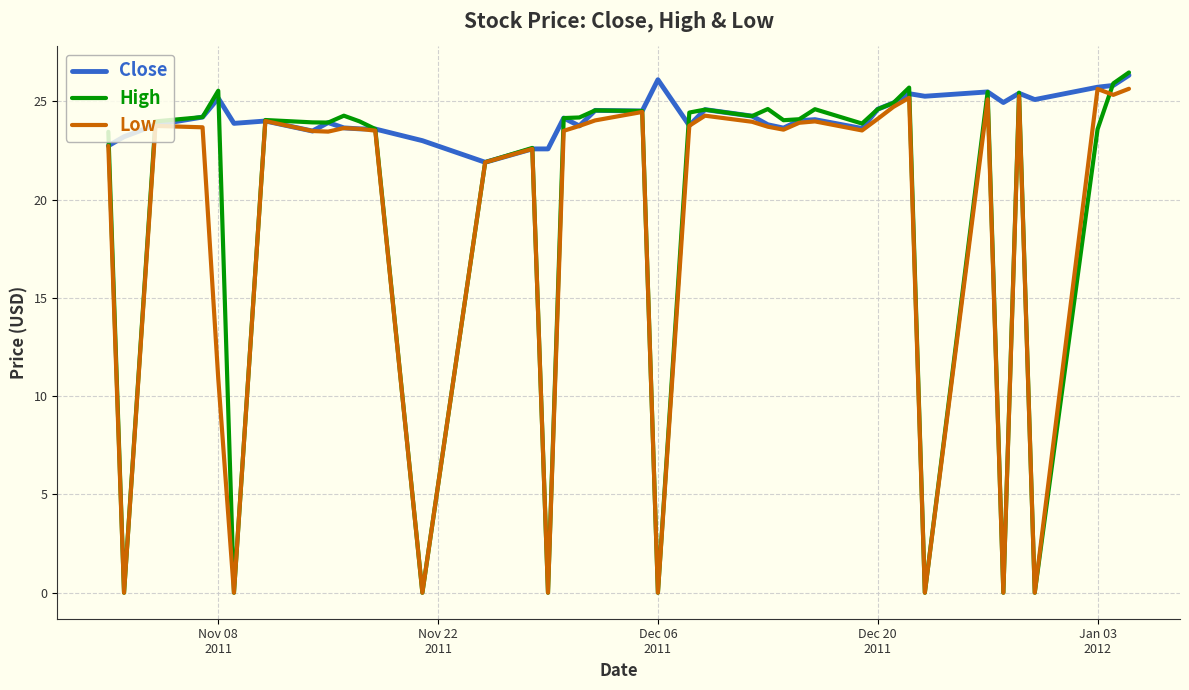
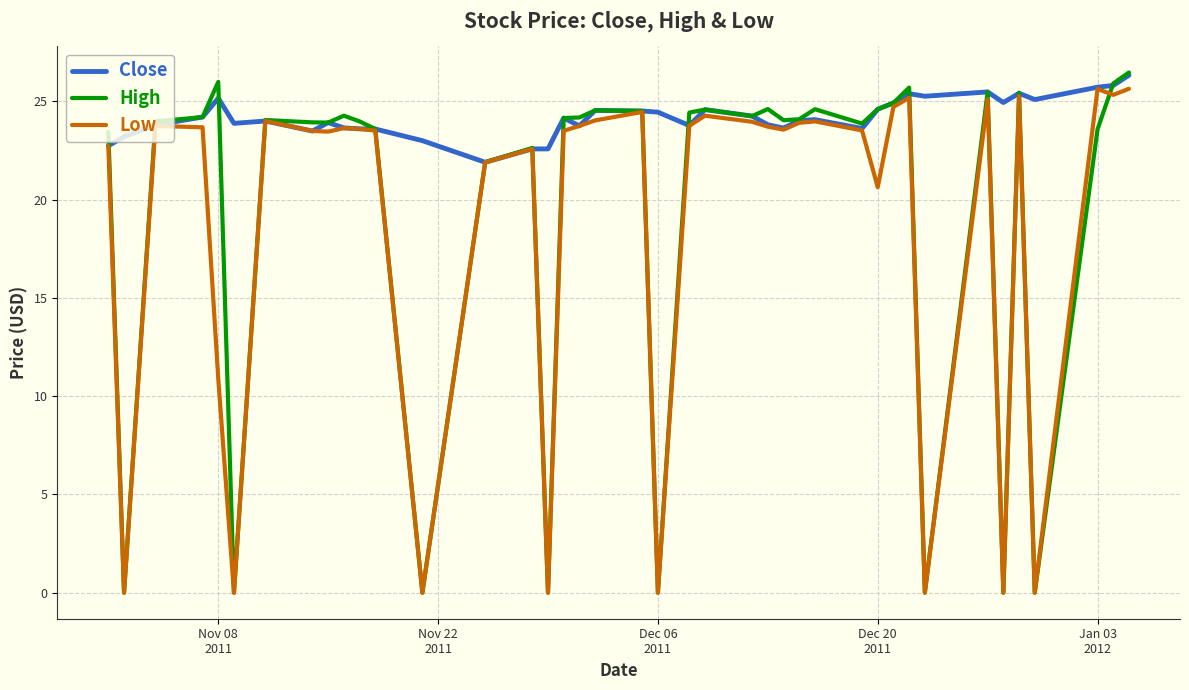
  {
    "Close": {
      "Nov 08 2011": 25.2,
-     "Dec 06 2011": 26.1
+     "Dec 06 2011": 24.5
    },
    "High": {
-     "Nov 08 2011": 25.5,
+     "Nov 08 2011": 26.0,
      "Jan 03 2012": 23.6
    },
    "Low": {
      "Nov 08 2011": 10.9,
-     "Dec 20 2011": 24.1
+     "Dec 20 2011": 20.6
    }
  }
